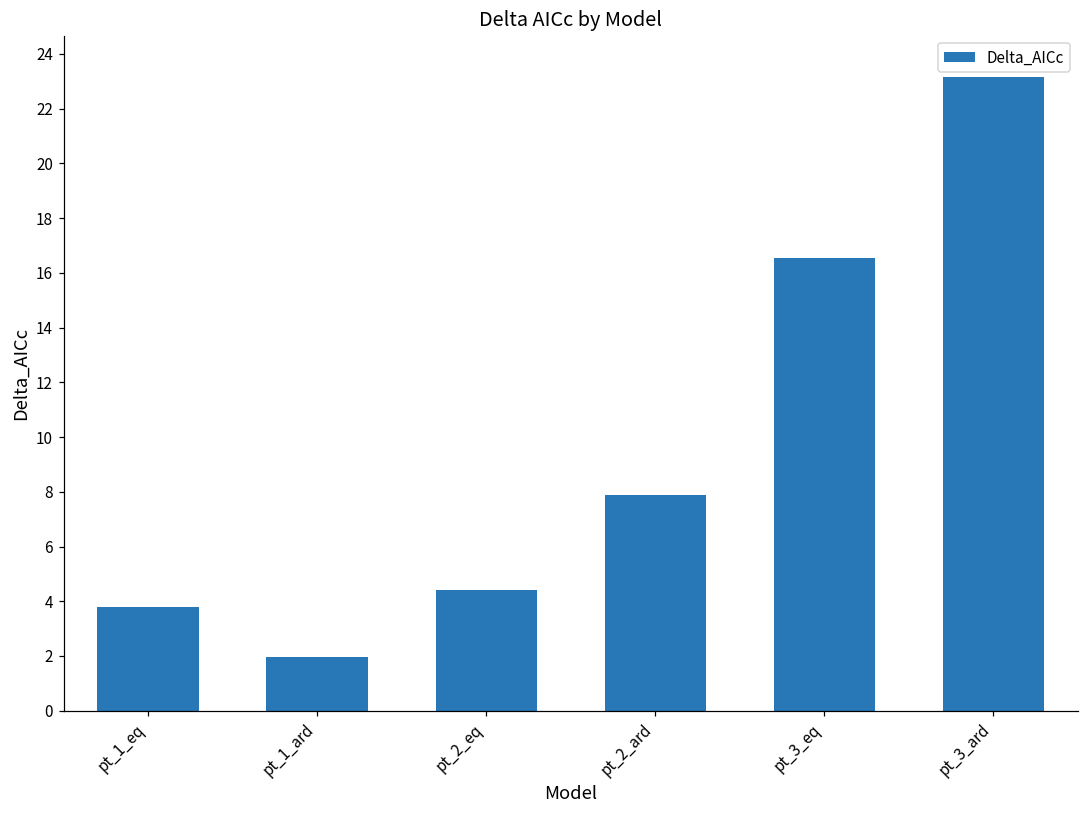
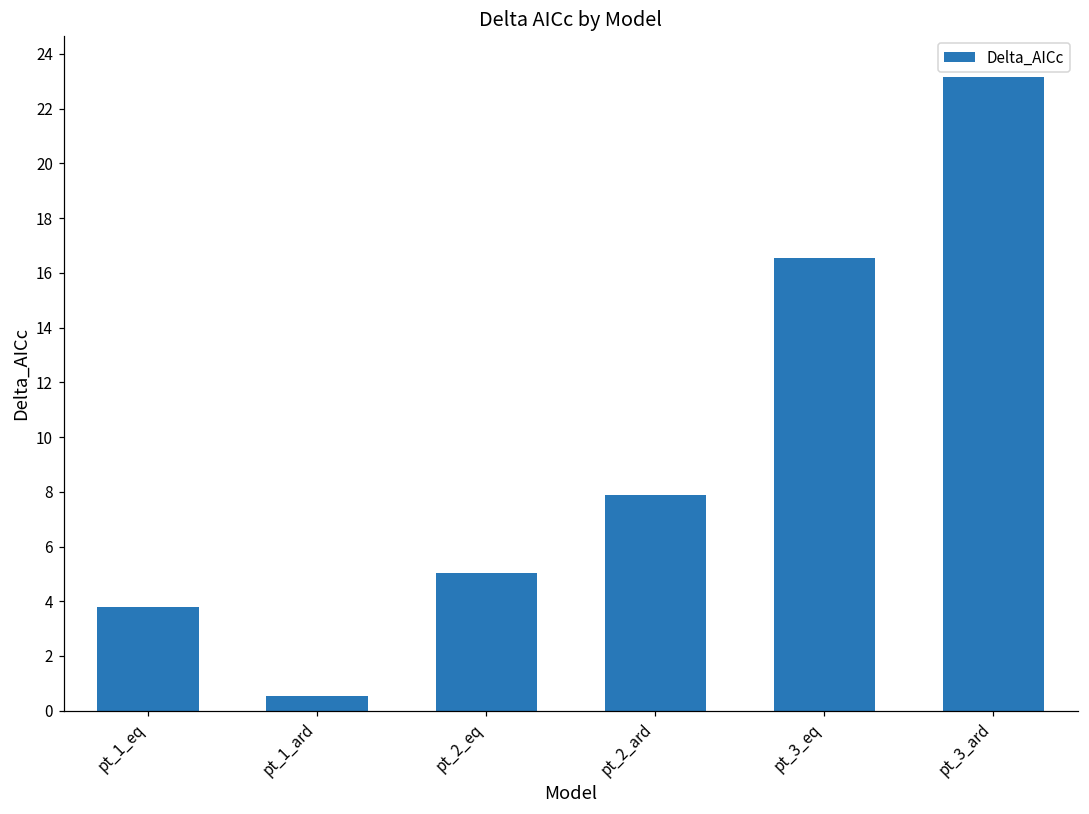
  {
    "pt_1_eq": 3.8,
-   "pt_1_ard": 2.0,
-   "pt_2_eq": 4.4,
+   "pt_1_ard": 0.5,
+   "pt_2_eq": 5.0,
    "pt_2_ard": 7.9,
    "pt_3_eq": 16.5,
    "pt_3_ard": 23.2
  }
